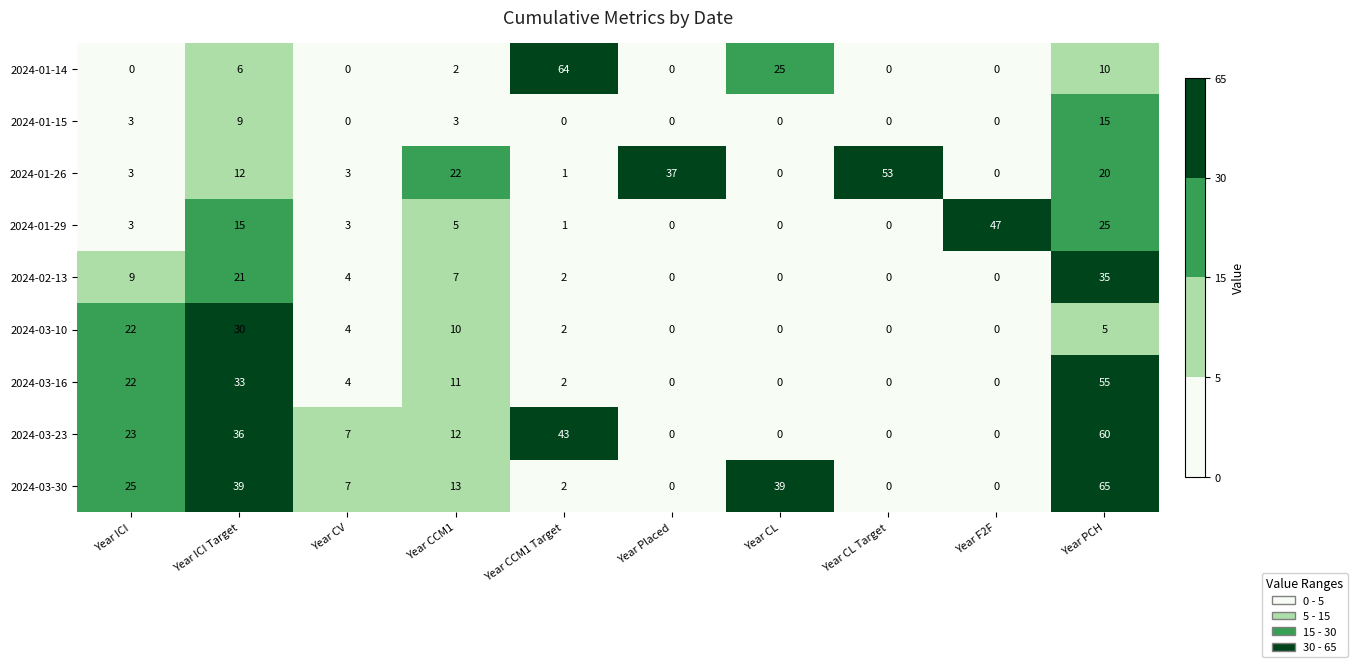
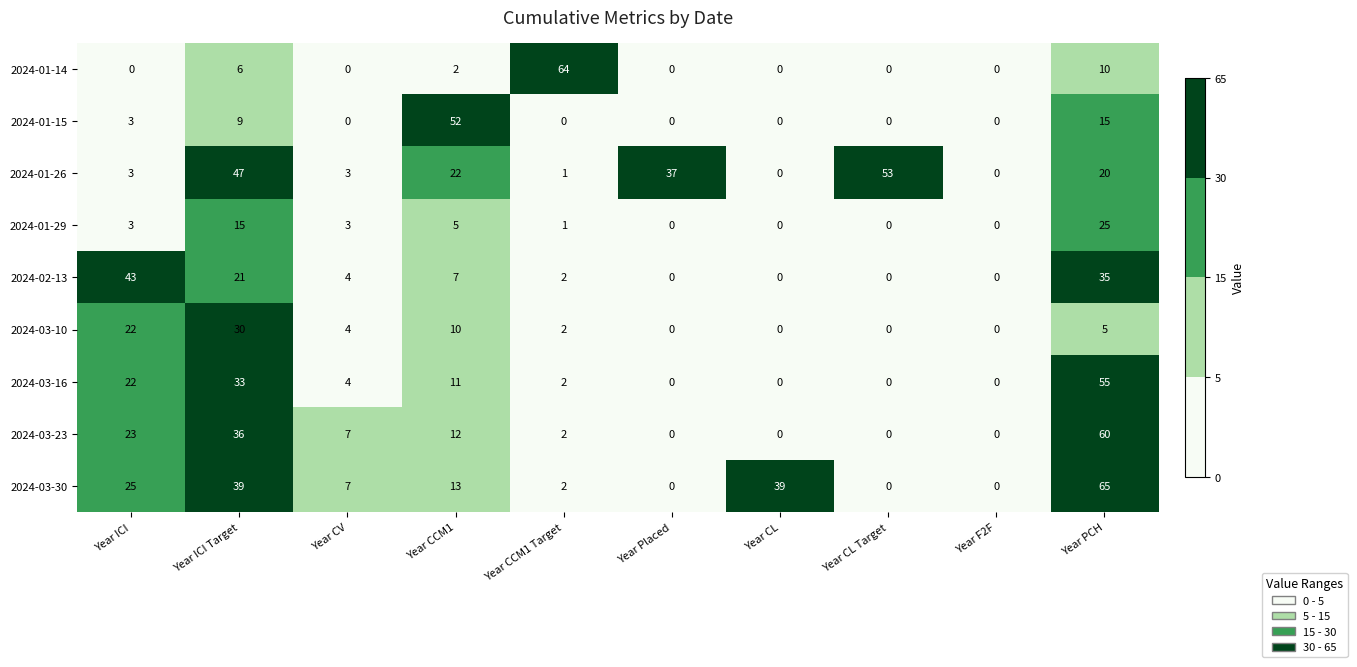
  {
    "2024-01-14": {
      "Year ICI": 0,
      "Year ICI Target": 6,
      "Year CV": 0,
      "Year CCM1": 2,
      "Year CCM1 Target": 64,
      "Year Placed": 0,
-     "Year CL": 25,
+     "Year CL": 0,
      "Year CL Target": 0,
      "Year F2F": 0,
      "Year PCH": 10
    },
    "2024-01-15": {
      "Year ICI": 3,
      "Year ICI Target": 9,
      "Year CV": 0,
-     "Year CCM1": 3,
+     "Year CCM1": 52,
      "Year CCM1 Target": 0,
      "Year Placed": 0,
      "Year CL": 0,
      "Year CL Target": 0,
      "Year F2F": 0,
      "Year PCH": 15
    },
    "2024-01-26": {
      "Year ICI": 3,
-     "Year ICI Target": 12,
+     "Year ICI Target": 47,
      "Year CV": 3,
      "Year CCM1": 22,
      "Year CCM1 Target": 1,
      "Year Placed": 37,
      "Year CL": 0,
      "Year CL Target": 53,
      "Year F2F": 0,
      "Year PCH": 20
    },
    "2024-01-29": {
      "Year ICI": 3,
      "Year ICI Target": 15,
      "Year CV": 3,
      "Year CCM1": 5,
      "Year CCM1 Target": 1,
      "Year Placed": 0,
      "Year CL": 0,
      "Year CL Target": 0,
-     "Year F2F": 47,
+     "Year F2F": 0,
      "Year PCH": 25
    },
    "2024-02-13": {
-     "Year ICI": 9,
+     "Year ICI": 43,
      "Year ICI Target": 21,
      "Year CV": 4,
      "Year CCM1": 7,
      "Year CCM1 Target": 2,
      "Year Placed": 0,
      "Year CL": 0,
      "Year CL Target": 0,
      "Year F2F": 0,
      "Year PCH": 35
    },
    "2024-03-10": {
      "Year ICI": 22,
      "Year ICI Target": 30,
      "Year CV": 4,
      "Year CCM1": 10,
      "Year CCM1 Target": 2,
      "Year Placed": 0,
      "Year CL": 0,
      "Year CL Target": 0,
      "Year F2F": 0,
      "Year PCH": 5
    },
    "2024-03-16": {
      "Year ICI": 22,
      "Year ICI Target": 33,
      "Year CV": 4,
      "Year CCM1": 11,
      "Year CCM1 Target": 2,
      "Year Placed": 0,
      "Year CL": 0,
      "Year CL Target": 0,
      "Year F2F": 0,
      "Year PCH": 55
    },
    "2024-03-23": {
      "Year ICI": 23,
      "Year ICI Target": 36,
      "Year CV": 7,
      "Year CCM1": 12,
-     "Year CCM1 Target": 43,
+     "Year CCM1 Target": 2,
      "Year Placed": 0,
      "Year CL": 0,
      "Year CL Target": 0,
      "Year F2F": 0,
      "Year PCH": 60
    },
    "2024-03-30": {
      "Year ICI": 25,
      "Year ICI Target": 39,
      "Year CV": 7,
      "Year CCM1": 13,
      "Year CCM1 Target": 2,
      "Year Placed": 0,
      "Year CL": 39,
      "Year CL Target": 0,
      "Year F2F": 0,
      "Year PCH": 65
    }
  }
